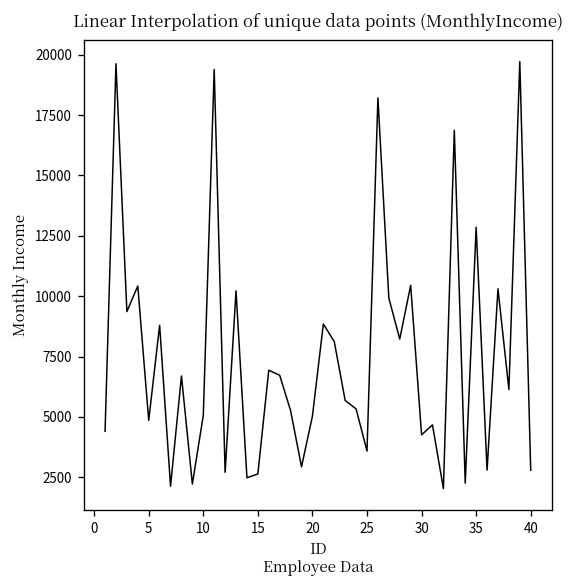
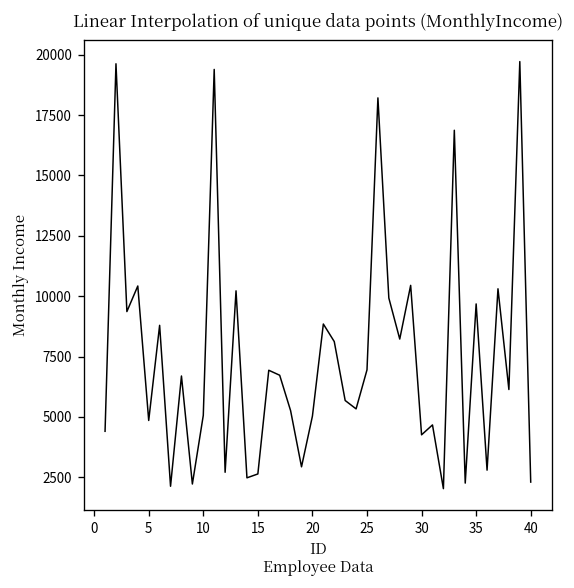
  {
    "5": 4900,
    "10": 5100,
    "15": 2600,
    "20": 5000,
-   "25": 3600,
+   "25": 6900,
    "30": 4300,
-   "35": 12900,
-   "40": 2800
+   "35": 9700,
+   "40": 2300
  }
